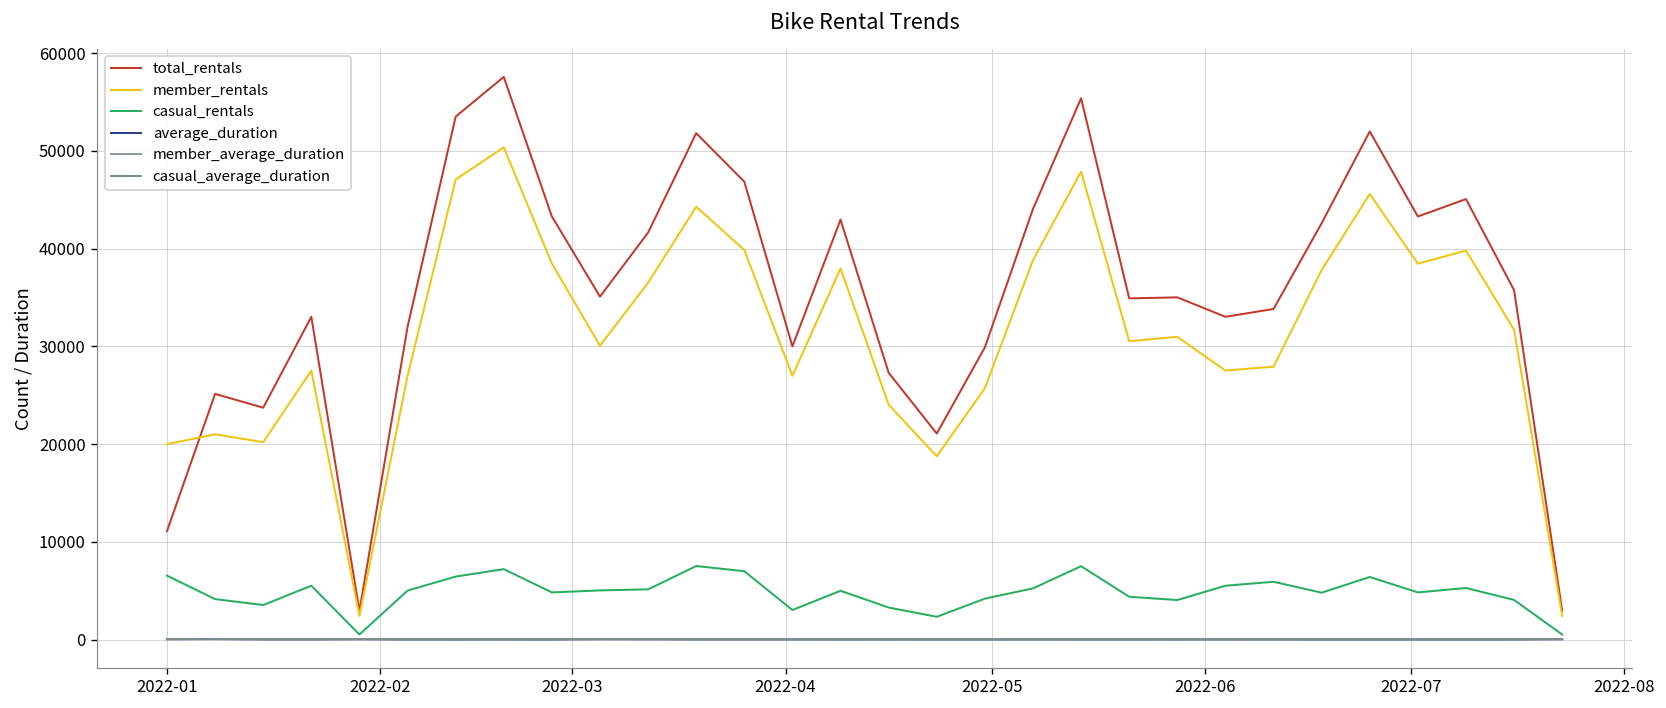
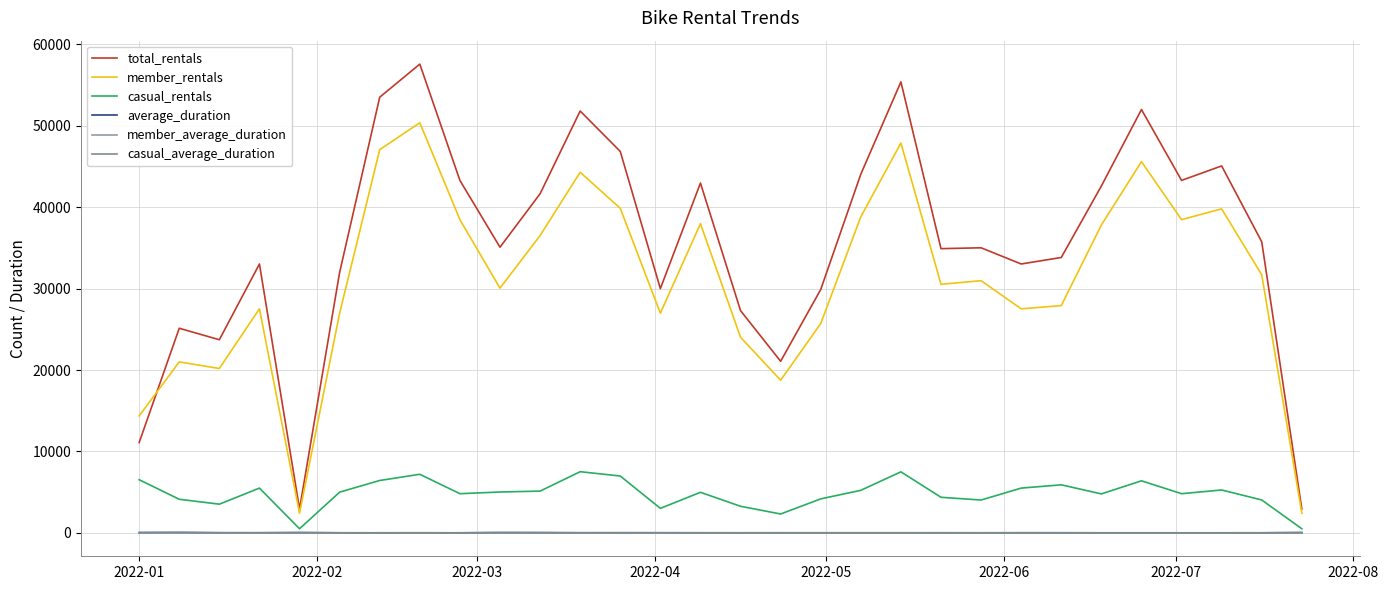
  {
    "total_rentals": {
      "2022-01": 11000
    },
    "member_rentals": {
-     "2022-01": 20000
+     "2022-01": 14000
    },
    "casual_rentals": {
      "2022-01": 7000
    }
  }
